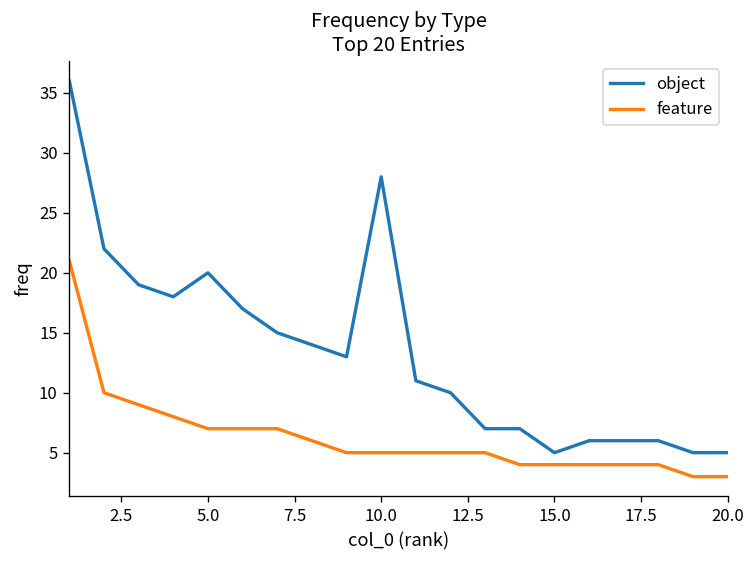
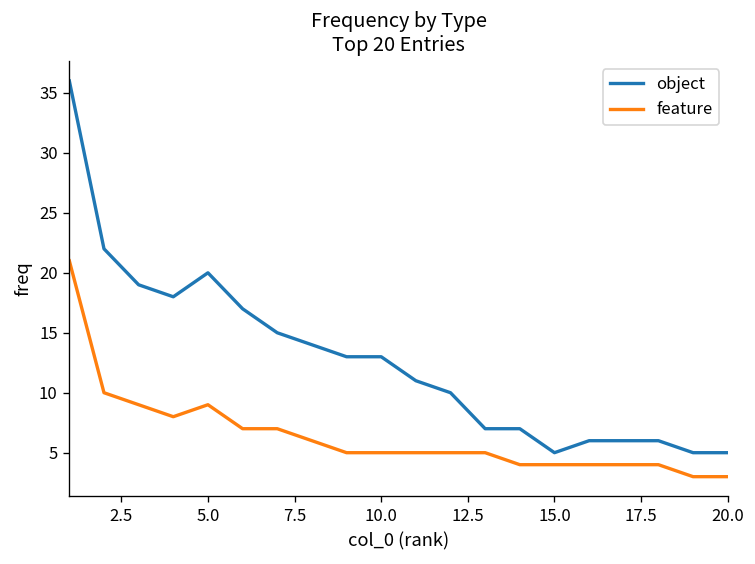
  {
    "object": {
      "5.0": 20,
-     "10.0": 28,
+     "10.0": 13,
      "15.0": 5,
      "20.0": 5
    },
    "feature": {
-     "5.0": 7,
+     "5.0": 9,
      "10.0": 5,
      "15.0": 4,
      "20.0": 3
    }
  }
